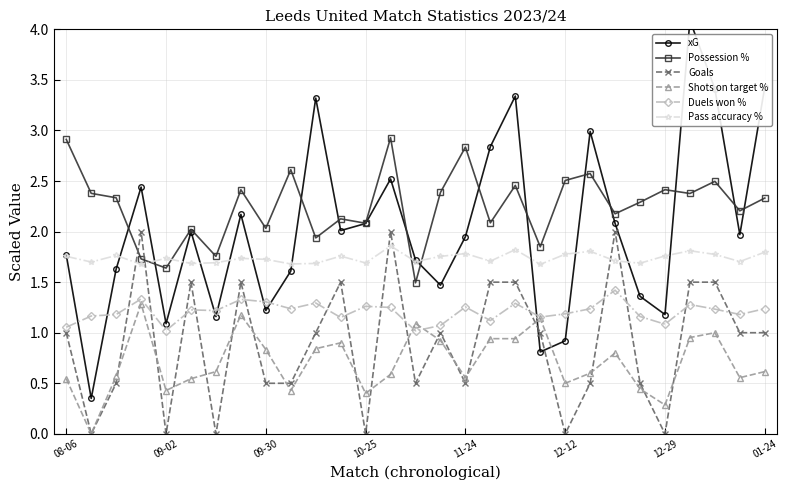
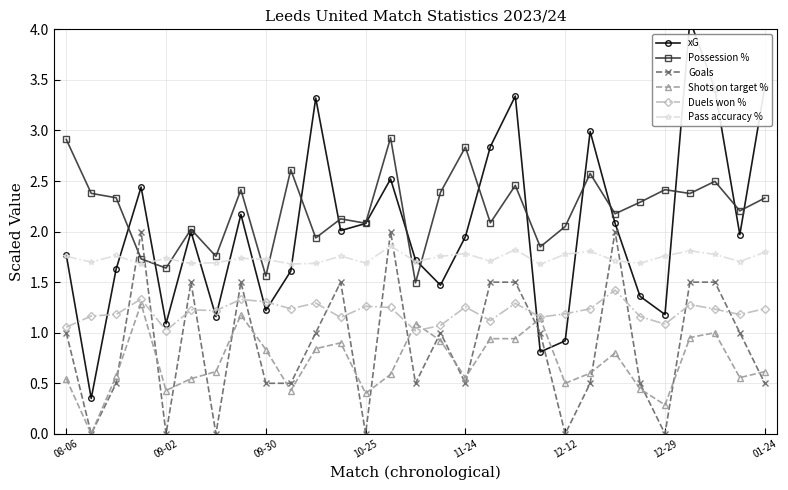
  {
    "xG": {
      "09-02": 1.09,
      "09-30": 1.22,
      "11-24": 1.95,
      "12-12": 0.92,
      "12-29": 1.18
    },
    "Possession %": {
      "08-06": 2.91,
      "09-02": 1.64,
-     "09-30": 2.03,
+     "09-30": 1.56,
      "11-24": 2.84,
-     "12-12": 2.51,
+     "12-12": 2.05,
      "12-29": 2.41,
      "01-24": 2.33
    },
    "Goals": {
      "08-06": 1.00,
      "09-02": 0.00,
      "09-30": 0.50,
      "10-25": 0.00,
      "11-24": 0.50,
      "12-12": 0.00,
      "12-29": 0.00,
-     "01-24": 1.00
+     "01-24": 0.50
    }
  }
